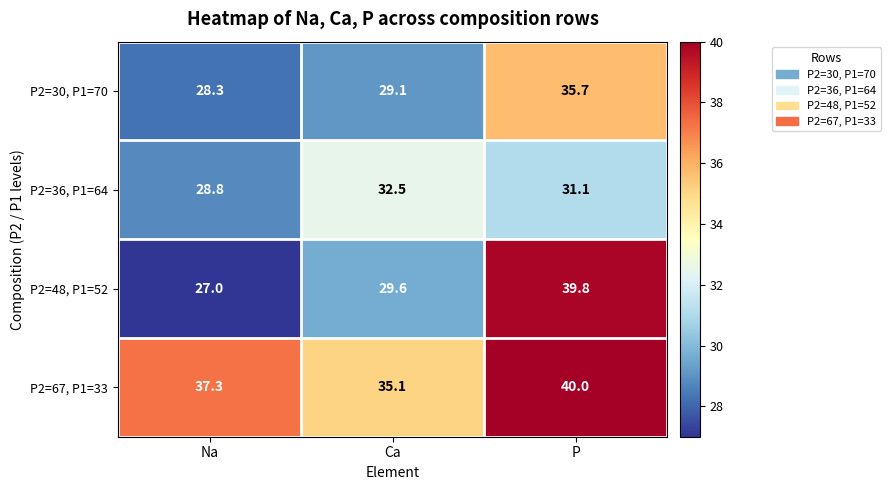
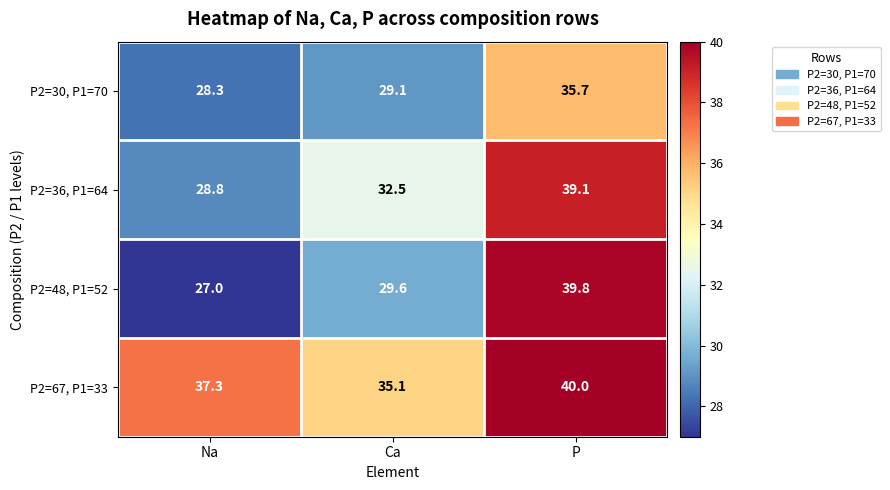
  {
    "P2=30, P1=70": {
      "Na": 28.3,
      "Ca": 29.1,
      "P": 35.7
    },
    "P2=36, P1=64": {
      "Na": 28.8,
      "Ca": 32.5,
-     "P": 31.1
+     "P": 39.1
    },
    "P2=48, P1=52": {
      "Na": 27.0,
      "Ca": 29.6,
      "P": 39.8
    },
    "P2=67, P1=33": {
      "Na": 37.3,
      "Ca": 35.1,
      "P": 40.0
    }
  }
